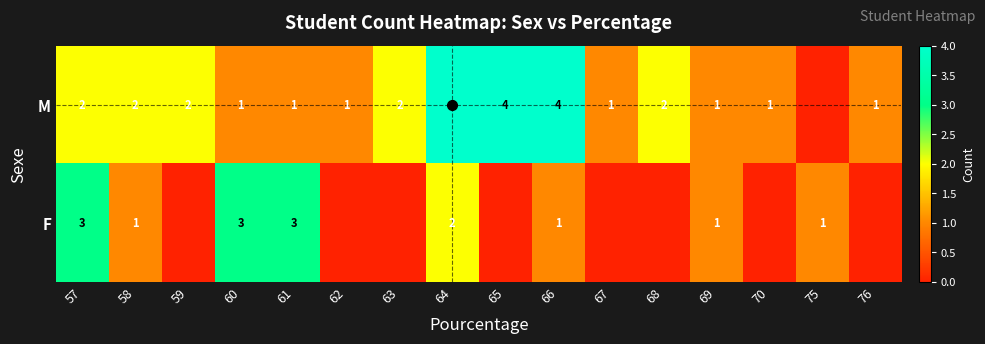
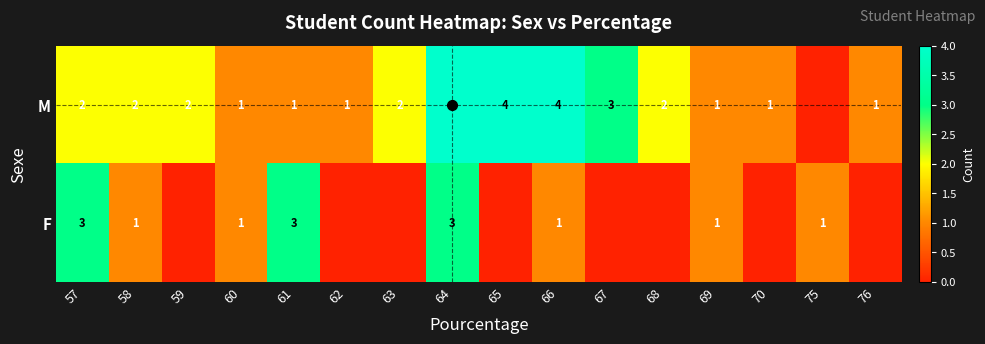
  {
    "M": {
      "57": 2,
      "58": 2,
      "59": 2,
      "60": 1,
      "61": 1,
      "62": 1,
      "63": 2,
      "65": 4,
      "66": 4,
-     "67": 1,
+     "67": 3,
      "68": 2,
      "69": 1,
      "70": 1,
      "76": 1
    },
    "F": {
      "57": 3,
      "58": 1,
-     "60": 3,
+     "60": 1,
      "61": 3,
-     "64": 2,
+     "64": 3,
      "66": 1,
      "69": 1,
      "75": 1
    }
  }
